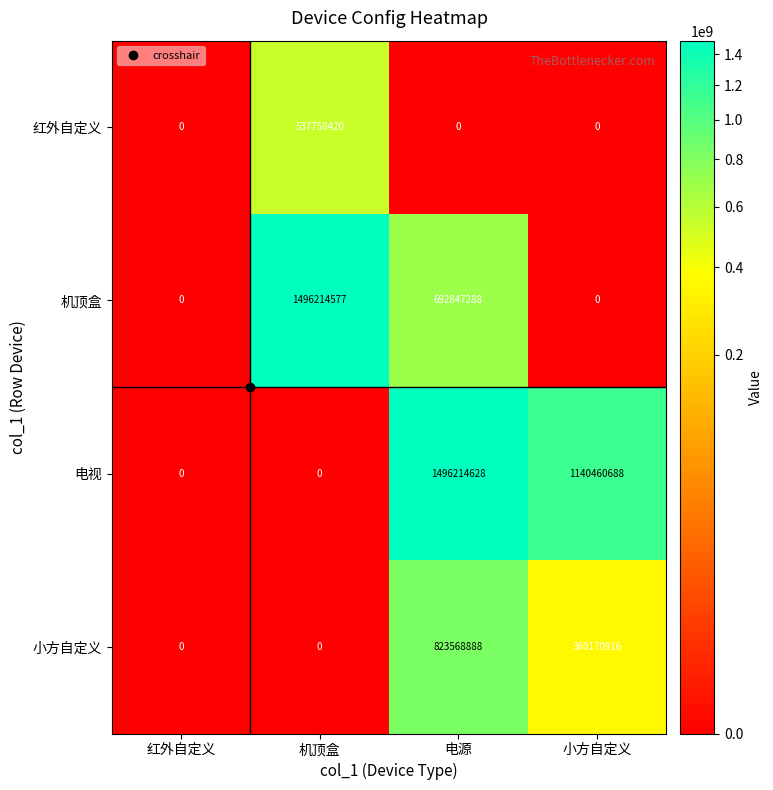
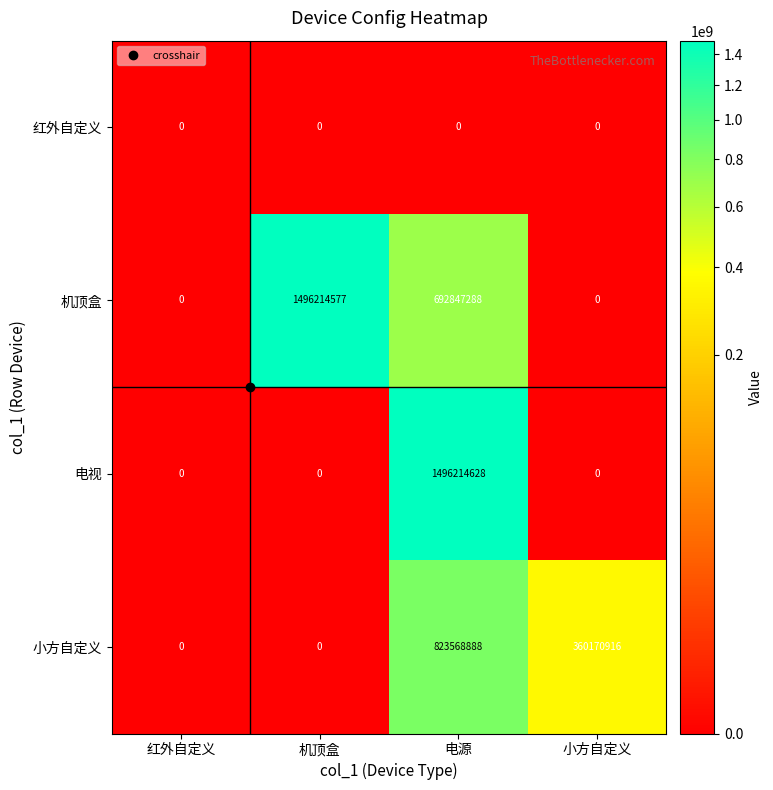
  {
    "红外自定义": {
      "红外自定义": 0,
-     "机顶盒": 537758420,
+     "机顶盒": 0,
      "电源": 0
    },
    "机顶盒": {
      "红外自定义": 0,
      "机顶盒": 1496214577,
      "电源": 692847288,
      "小方自定义": 0
    },
    "电视": {
      "红外自定义": 0,
      "机顶盒": 0,
      "电源": 1496214628,
-     "小方自定义": 1140460688
+     "小方自定义": 0
    },
    "小方自定义": {
      "红外自定义": 0,
      "机顶盒": 0,
      "电源": 823568888,
      "小方自定义": 360170916
    }
  }
